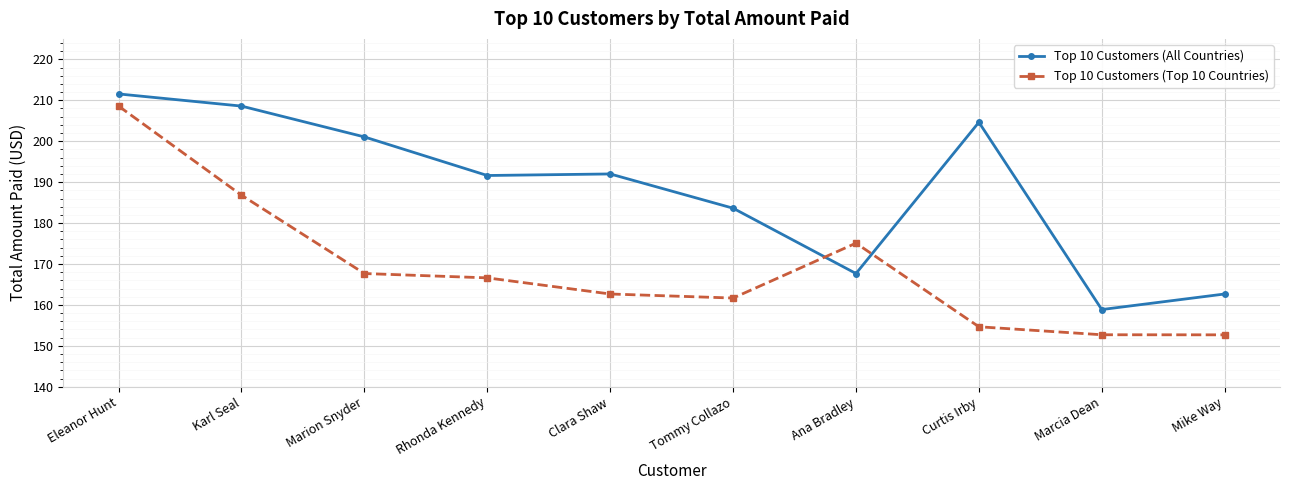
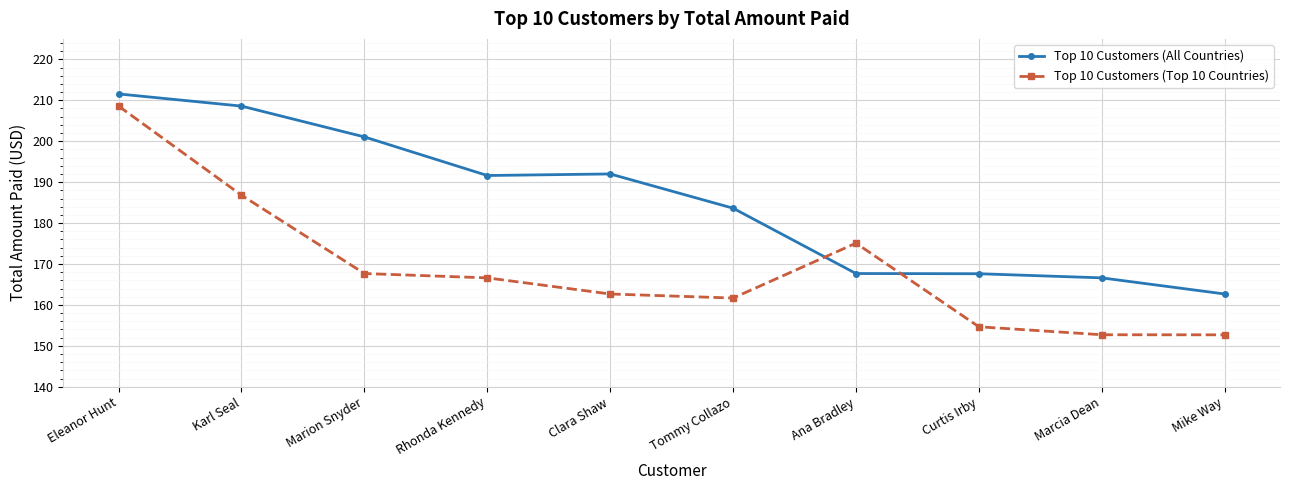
  {
    "Top 10 Customers (All Countries)": {
      "Eleanor Hunt": 212,
      "Karl Seal": 209,
      "Marion Snyder": 201,
      "Rhonda Kennedy": 192,
      "Clara Shaw": 192,
      "Tommy Collazo": 184,
      "Ana Bradley": 168,
-     "Curtis Irby": 205,
-     "Marcia Dean": 159,
+     "Curtis Irby": 168,
+     "Marcia Dean": 167,
      "Mike Way": 163
    },
    "Top 10 Customers (Top 10 Countries)": {
      "Eleanor Hunt": 209,
      "Karl Seal": 187,
      "Marion Snyder": 168,
      "Rhonda Kennedy": 167,
      "Clara Shaw": 163,
      "Tommy Collazo": 162,
      "Ana Bradley": 175,
      "Curtis Irby": 155,
      "Marcia Dean": 153,
      "Mike Way": 153
    }
  }
